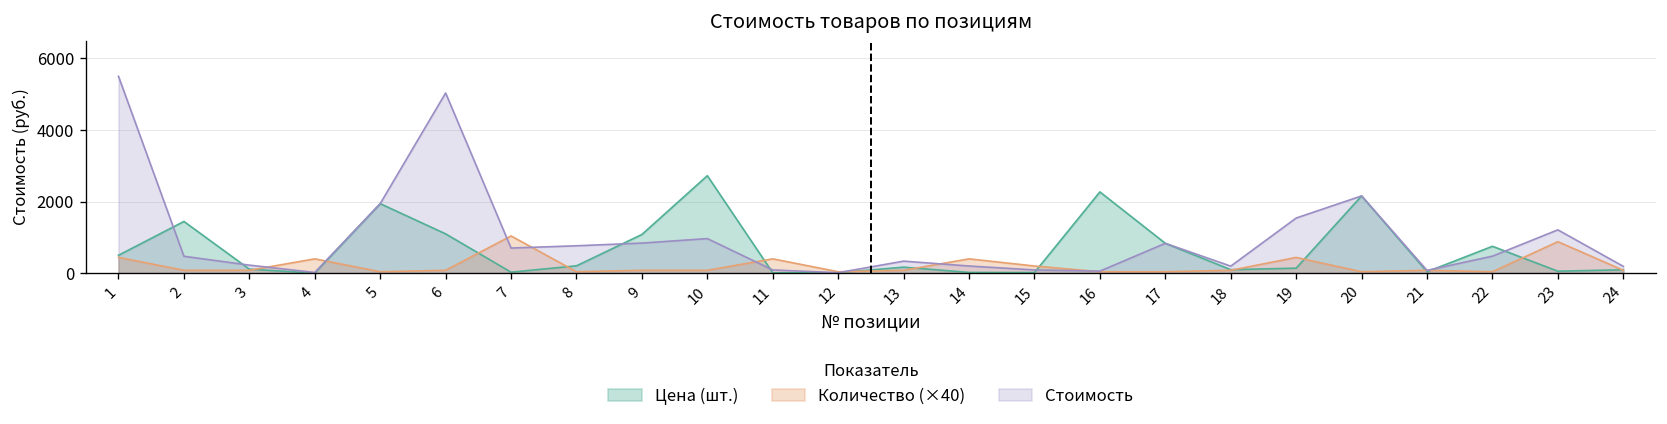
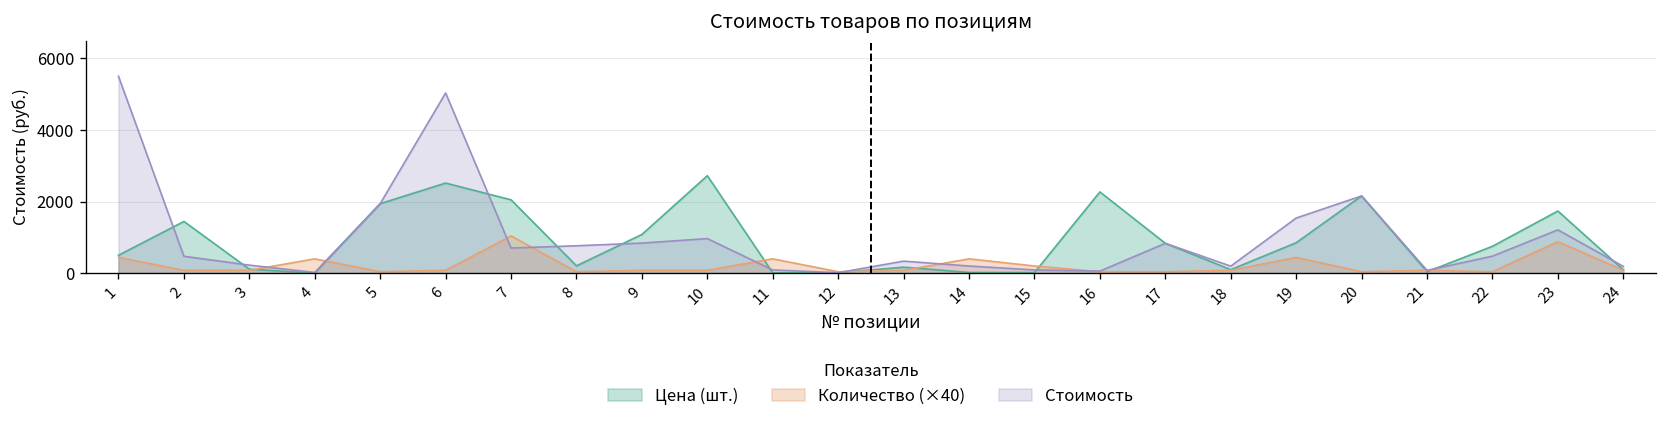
  {
    "Цена (шт.)": {
      "2": 1400,
-     "6": 1100,
-     "7": 0,
+     "6": 2500,
+     "7": 2000,
      "8": 200,
      "9": 1100,
      "10": 2700,
      "13": 200,
      "14": 0,
      "16": 2300,
-     "19": 100,
+     "19": 900,
      "22": 800,
-     "23": 100
+     "23": 1700
    }
  }
